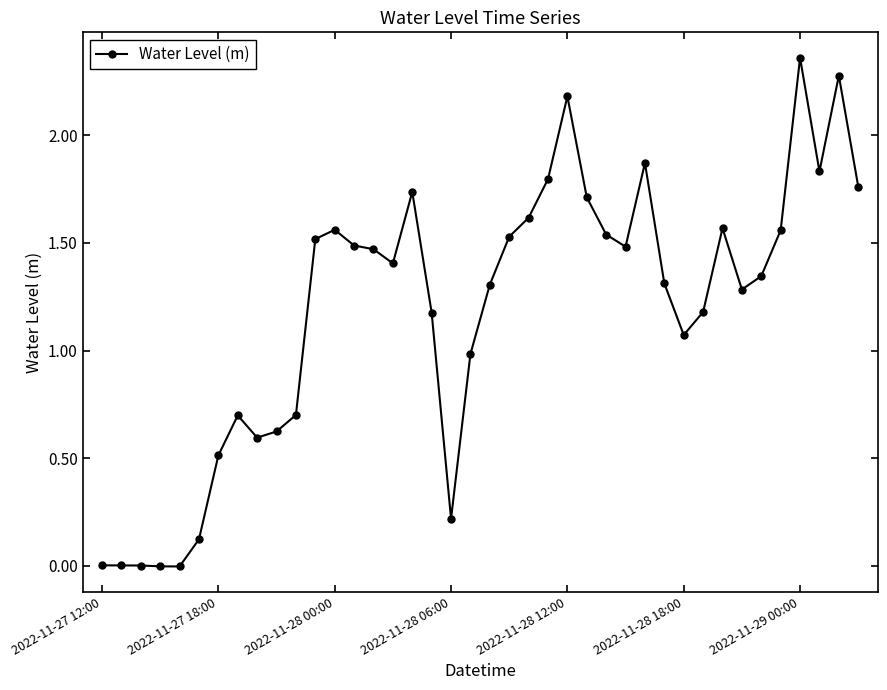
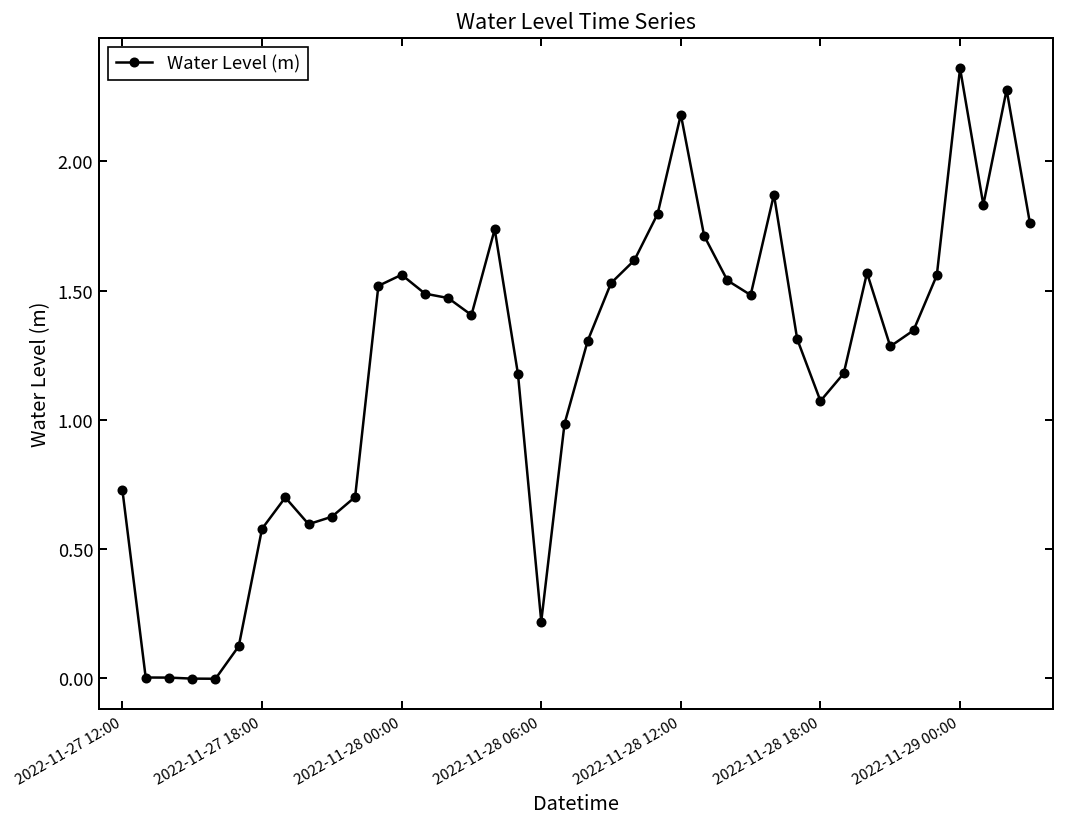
  {
-   "2022-11-27 12:00": 0.00,
-   "2022-11-27 18:00": 0.51,
+   "2022-11-27 12:00": 0.73,
+   "2022-11-27 18:00": 0.58,
    "2022-11-28 00:00": 1.56,
    "2022-11-28 06:00": 0.22,
    "2022-11-28 12:00": 2.18,
    "2022-11-28 18:00": 1.07,
    "2022-11-29 00:00": 2.36
  }
